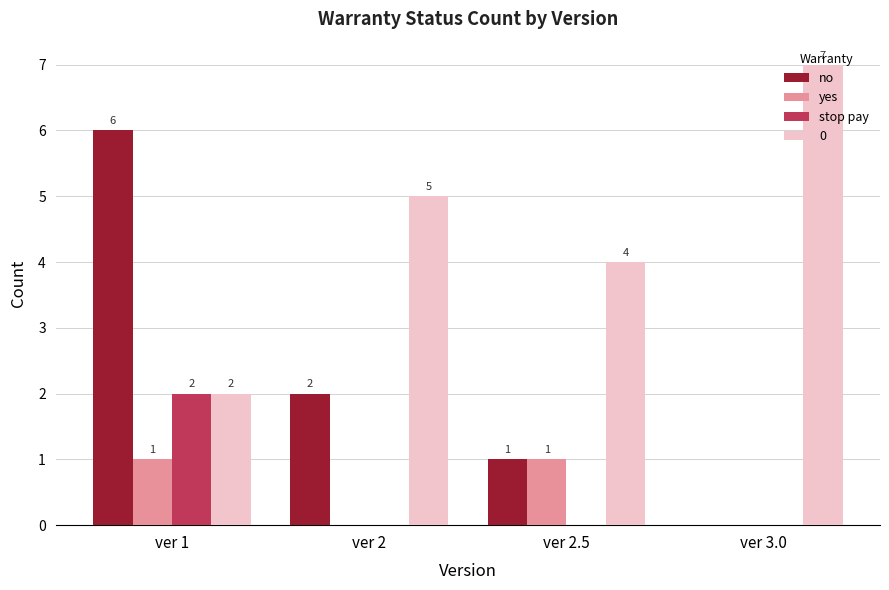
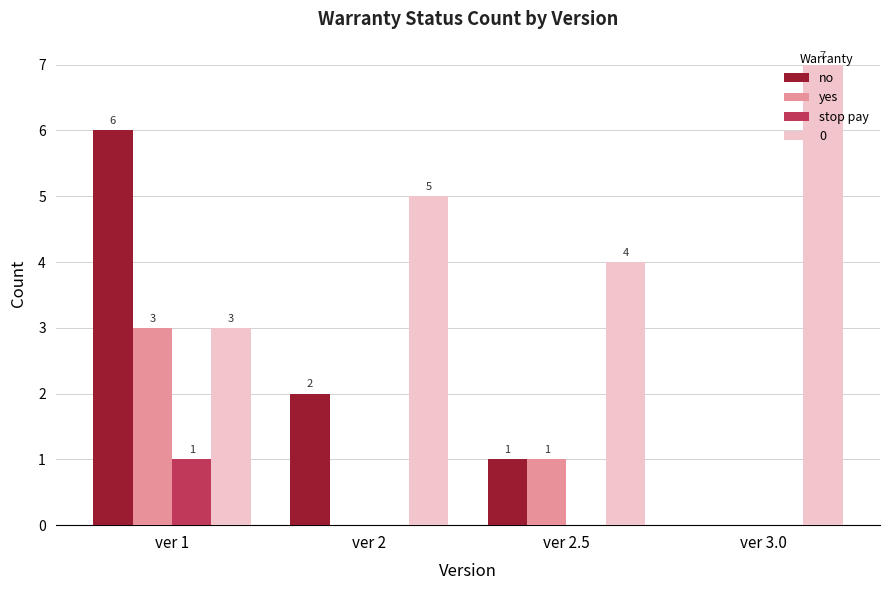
  {
    "no": {
      "ver 1": 6,
      "ver 2": 2,
      "ver 2.5": 1
    },
    "yes": {
-     "ver 1": 1,
+     "ver 1": 3,
      "ver 2.5": 1
    },
    "stop pay": {
-     "ver 1": 2
+     "ver 1": 1
    },
    "0": {
-     "ver 1": 2,
+     "ver 1": 3,
      "ver 2": 5,
      "ver 2.5": 4,
      "ver 3.0": 7
    }
  }
